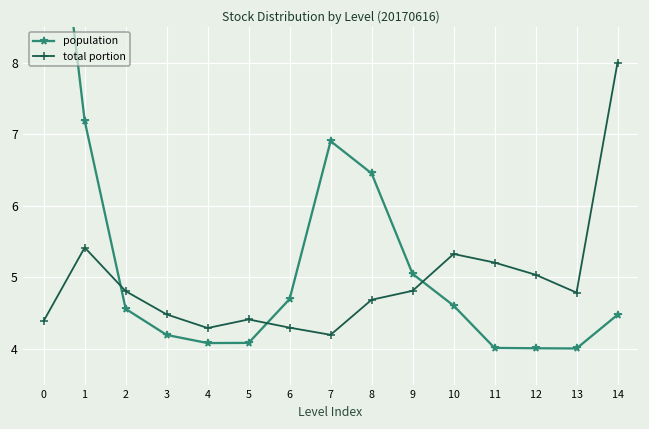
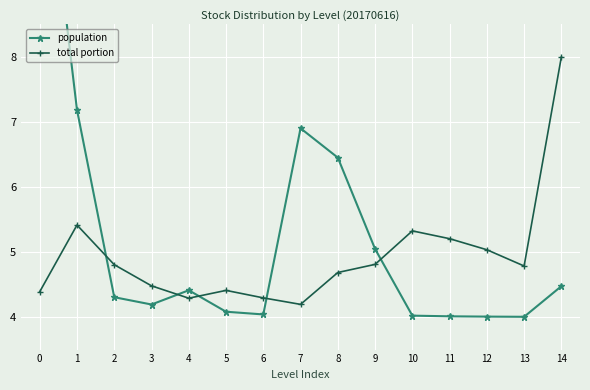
  {
    "population": {
      "1": 7.2,
-     "2": 4.6,
+     "2": 4.3,
      "3": 4.2,
-     "4": 4.1,
+     "4": 4.4,
      "5": 4.1,
-     "6": 4.7,
+     "6": 4.0,
      "7": 6.9,
      "8": 6.5,
      "9": 5.0,
-     "10": 4.6,
+     "10": 4.0,
      "11": 4.0,
      "12": 4.0,
      "13": 4.0,
      "14": 4.5
    },
    "total portion": {
      "0": 4.4,
      "1": 5.4,
      "2": 4.8,
      "3": 4.5,
      "4": 4.3,
      "5": 4.4,
      "6": 4.3,
      "7": 4.2,
      "8": 4.7,
      "9": 4.8,
      "10": 5.3,
      "11": 5.2,
      "12": 5.0,
      "13": 4.8,
      "14": 8.0
    }
  }
